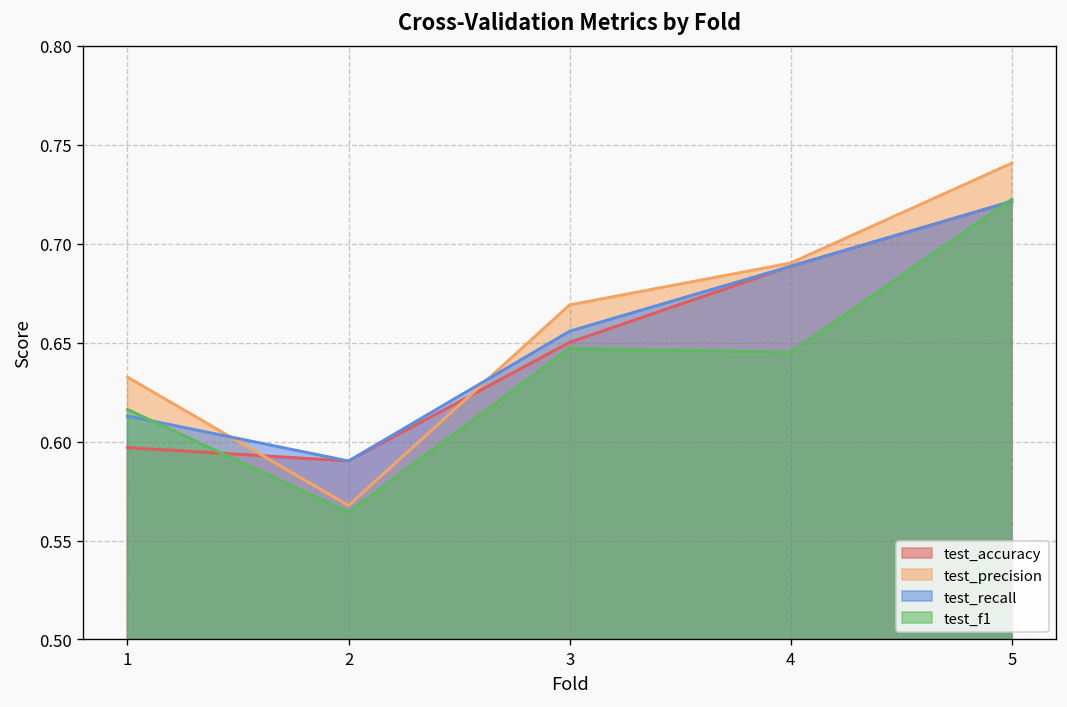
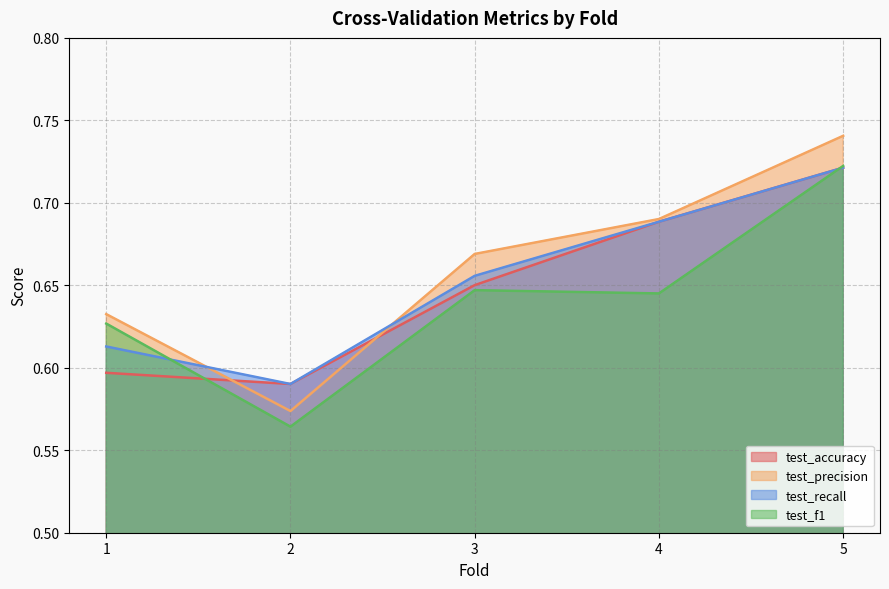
  {
    "test_accuracy": {
      "1": 0.597,
      "3": 0.650
    },
    "test_precision": {
      "1": 0.633,
-     "2": 0.568,
+     "2": 0.574,
      "3": 0.669,
      "4": 0.690,
      "5": 0.741
    },
    "test_recall": {
      "1": 0.613,
      "3": 0.656
    },
    "test_f1": {
-     "1": 0.616,
+     "1": 0.627,
      "2": 0.564,
      "3": 0.647,
      "4": 0.645
    }
  }
